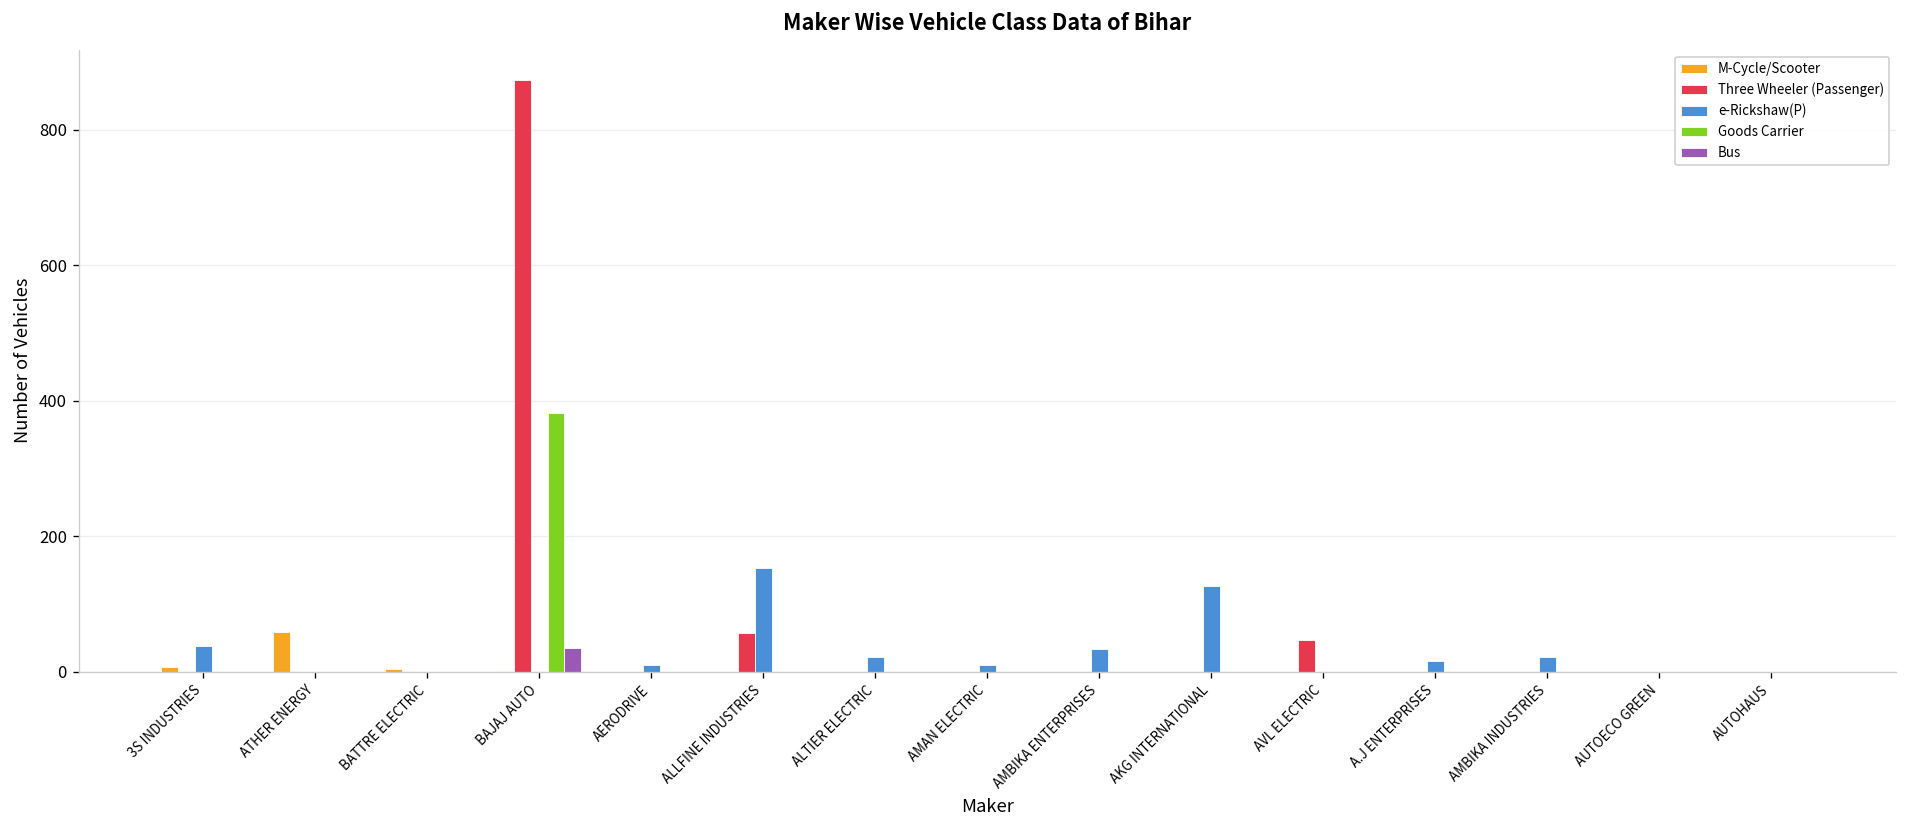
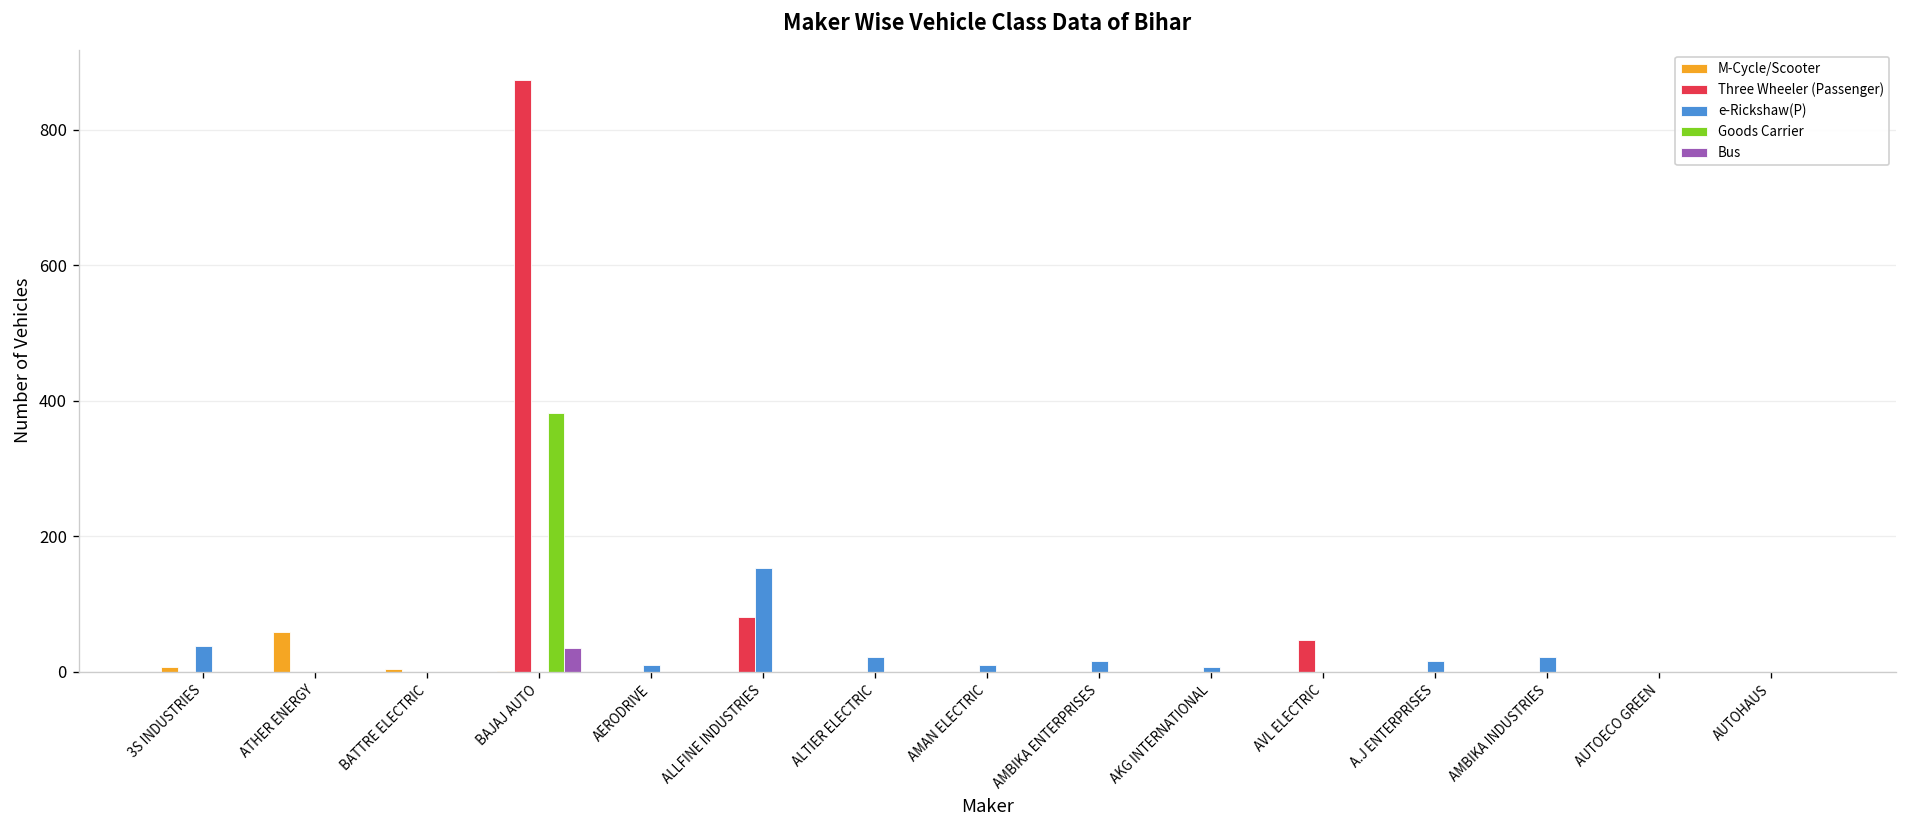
  {
    "M-Cycle/Scooter": {
      "3S INDUSTRIES": 10,
      "ATHER ENERGY": 60,
      "AERODRIVE": 0,
      "ALLFINE INDUSTRIES": 0,
      "ALTIER ELECTRIC": 0,
      "AMAN ELECTRIC": 0,
      "AMBIKA ENTERPRISES": 0,
      "AKG INTERNATIONAL": 0,
      "AVL ELECTRIC": 0,
      "A.J ENTERPRISES": 0,
      "AMBIKA INDUSTRIES": 0,
      "AUTOECO GREEN": 0,
      "AUTOHAUS": 0
    },
    "Three Wheeler (Passenger)": {
      "3S INDUSTRIES": 0,
      "ATHER ENERGY": 0,
      "BATTRE ELECTRIC": 0,
      "BAJAJ AUTO": 870,
      "AERODRIVE": 0,
-     "ALLFINE INDUSTRIES": 60,
+     "ALLFINE INDUSTRIES": 80,
      "ALTIER ELECTRIC": 0,
      "AMAN ELECTRIC": 0,
      "AMBIKA ENTERPRISES": 0,
      "AKG INTERNATIONAL": 0,
      "AVL ELECTRIC": 50,
      "A.J ENTERPRISES": 0,
      "AMBIKA INDUSTRIES": 0,
      "AUTOECO GREEN": 0,
      "AUTOHAUS": 0
    },
    "e-Rickshaw(P)": {
      "3S INDUSTRIES": 40,
      "ATHER ENERGY": 0,
      "BATTRE ELECTRIC": 0,
      "BAJAJ AUTO": 0,
      "AERODRIVE": 10,
      "ALLFINE INDUSTRIES": 150,
      "ALTIER ELECTRIC": 20,
      "AMAN ELECTRIC": 10,
-     "AMBIKA ENTERPRISES": 30,
-     "AKG INTERNATIONAL": 130,
+     "AMBIKA ENTERPRISES": 20,
+     "AKG INTERNATIONAL": 10,
      "AVL ELECTRIC": 0,
      "A.J ENTERPRISES": 20,
      "AMBIKA INDUSTRIES": 20,
      "AUTOECO GREEN": 0,
      "AUTOHAUS": 0
    },
    "Goods Carrier": {
      "3S INDUSTRIES": 0,
      "ATHER ENERGY": 0,
      "BATTRE ELECTRIC": 0,
      "BAJAJ AUTO": 380,
      "AERODRIVE": 0,
      "ALLFINE INDUSTRIES": 0,
      "ALTIER ELECTRIC": 0,
      "AMAN ELECTRIC": 0,
      "AMBIKA ENTERPRISES": 0,
      "AKG INTERNATIONAL": 0,
      "AVL ELECTRIC": 0,
      "A.J ENTERPRISES": 0,
      "AMBIKA INDUSTRIES": 0,
      "AUTOECO GREEN": 0,
      "AUTOHAUS": 0
    },
    "Bus": {
      "3S INDUSTRIES": 0,
      "ATHER ENERGY": 0,
      "BATTRE ELECTRIC": 0,
      "BAJAJ AUTO": 40,
      "AERODRIVE": 0,
      "ALLFINE INDUSTRIES": 0,
      "ALTIER ELECTRIC": 0,
      "AMAN ELECTRIC": 0,
      "AMBIKA ENTERPRISES": 0,
      "AKG INTERNATIONAL": 0,
      "AVL ELECTRIC": 0,
      "A.J ENTERPRISES": 0,
      "AMBIKA INDUSTRIES": 0,
      "AUTOECO GREEN": 0,
      "AUTOHAUS": 0
    }
  }
